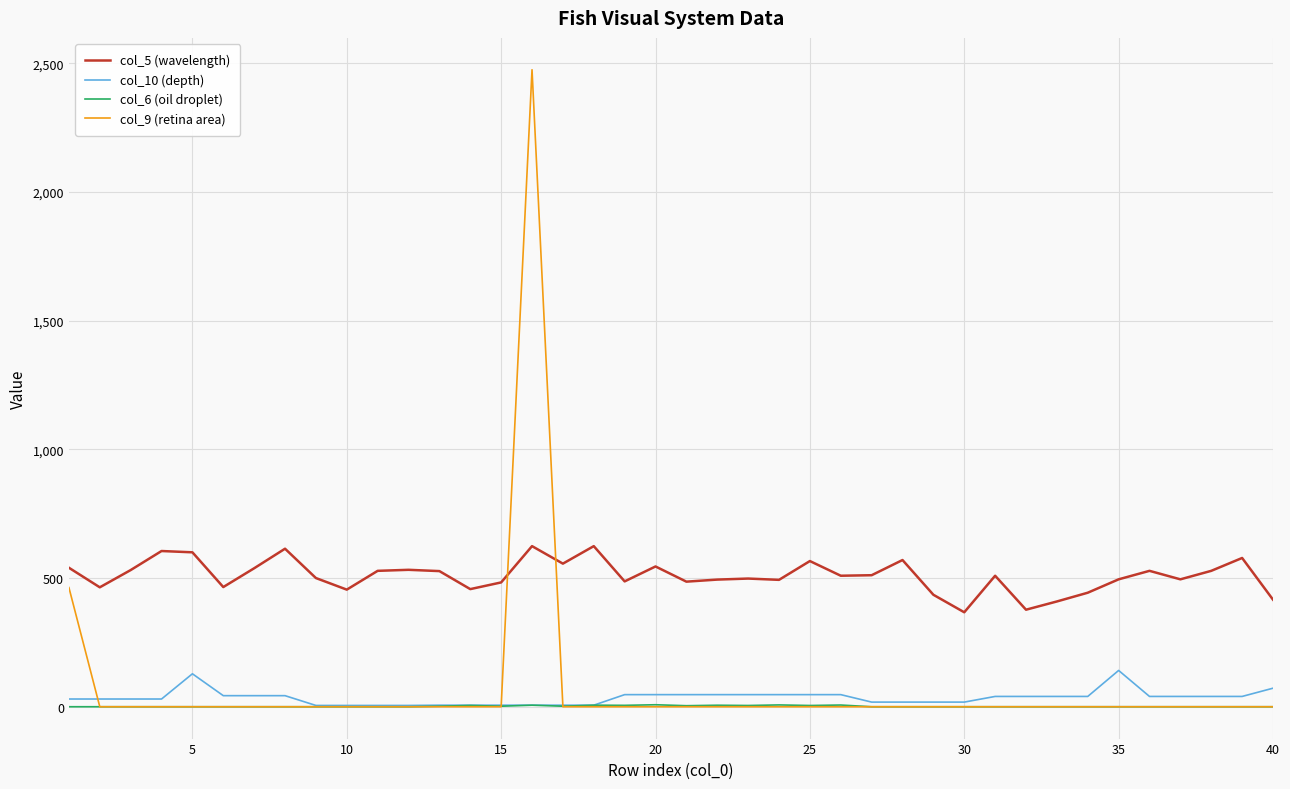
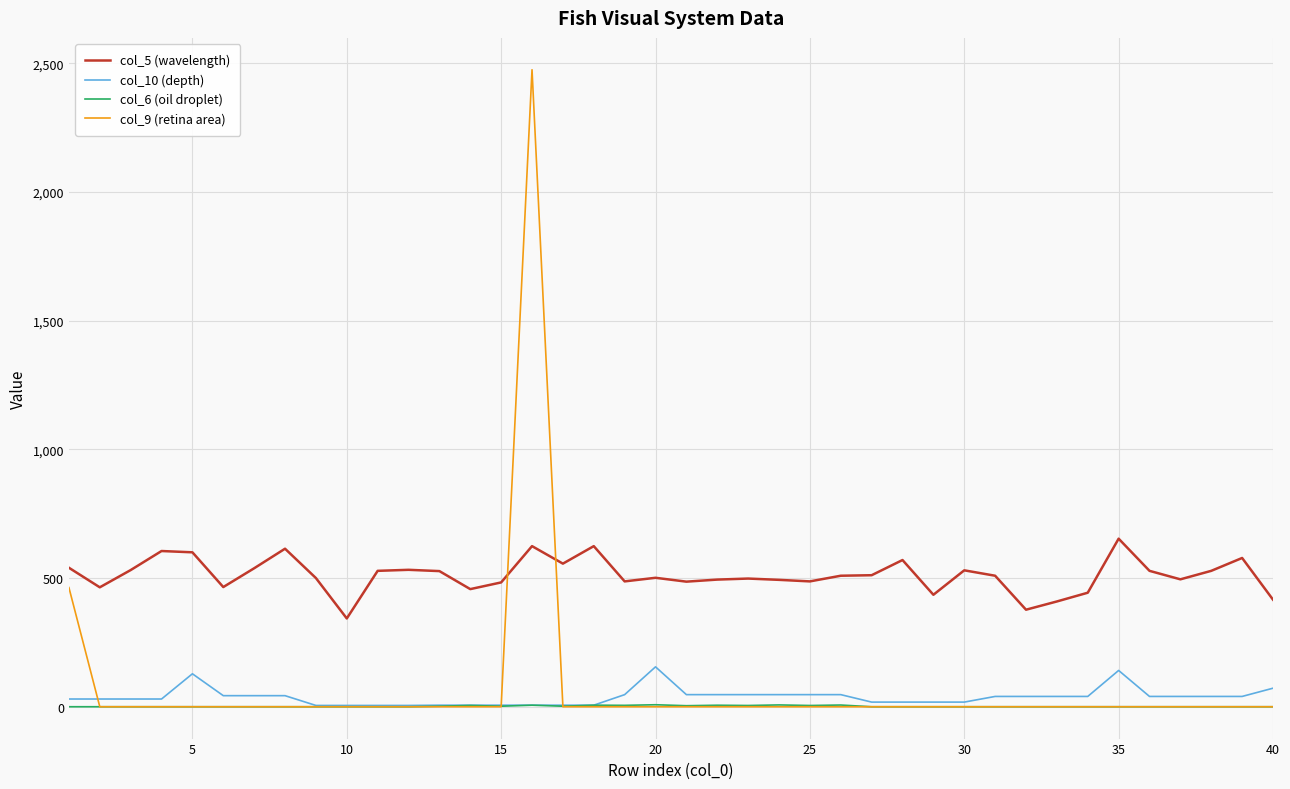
  {
    "col_5 (wavelength)": {
      "5": 600,
-     "10": 460,
+     "10": 340,
      "15": 480,
-     "20": 550,
-     "25": 570,
-     "30": 370,
-     "35": 500,
+     "20": 500,
+     "25": 490,
+     "30": 530,
+     "35": 650,
      "40": 420
    },
    "col_10 (depth)": {
      "5": 130,
-     "20": 50,
+     "20": 160,
      "25": 50,
      "30": 20,
      "35": 140,
      "40": 70
    }
  }
